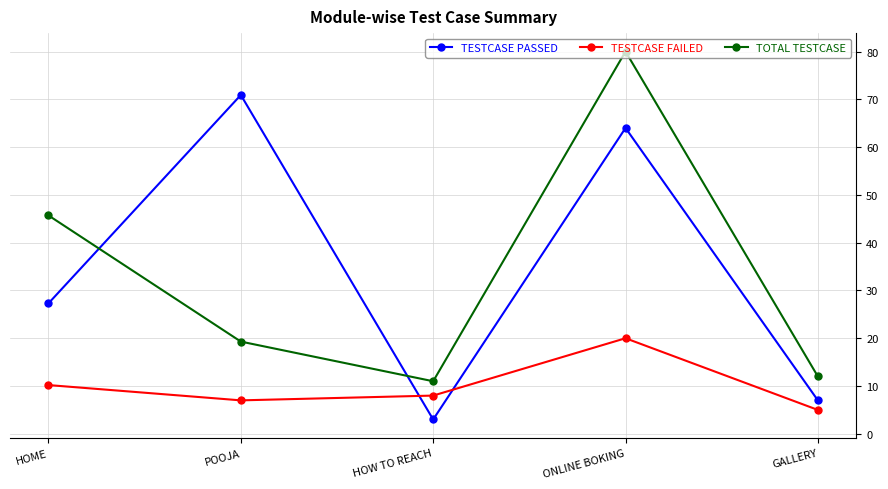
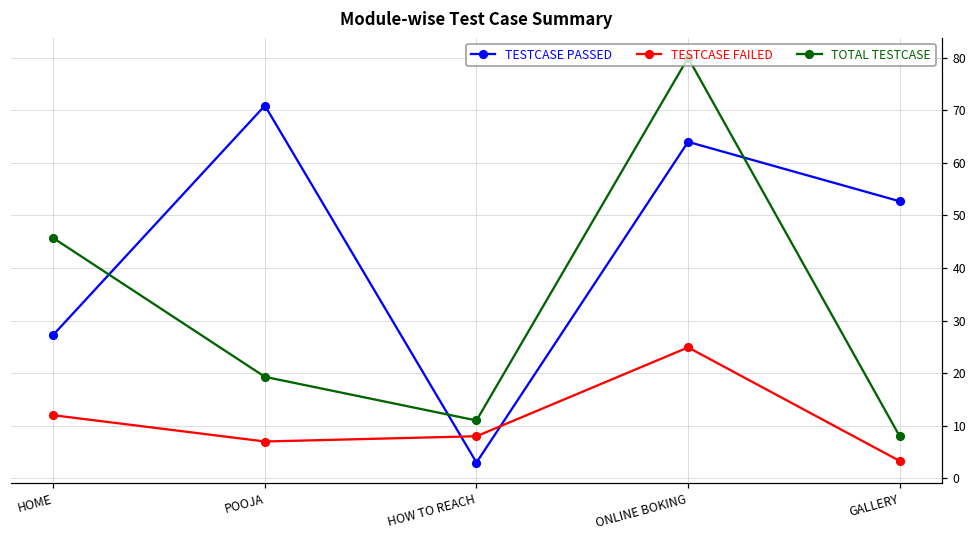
  {
    "TESTCASE PASSED": {
      "HOME": 27,
      "POOJA": 71,
      "HOW TO REACH": 3,
      "ONLINE BOKING": 64,
-     "GALLERY": 7
+     "GALLERY": 53
    },
    "TESTCASE FAILED": {
-     "HOME": 10,
+     "HOME": 12,
      "POOJA": 7,
      "HOW TO REACH": 8,
-     "ONLINE BOKING": 20,
-     "GALLERY": 5
+     "ONLINE BOKING": 25,
+     "GALLERY": 3
    },
    "TOTAL TESTCASE": {
      "HOME": 46,
      "POOJA": 19,
      "HOW TO REACH": 11,
-     "GALLERY": 12
+     "GALLERY": 8
    }
  }
